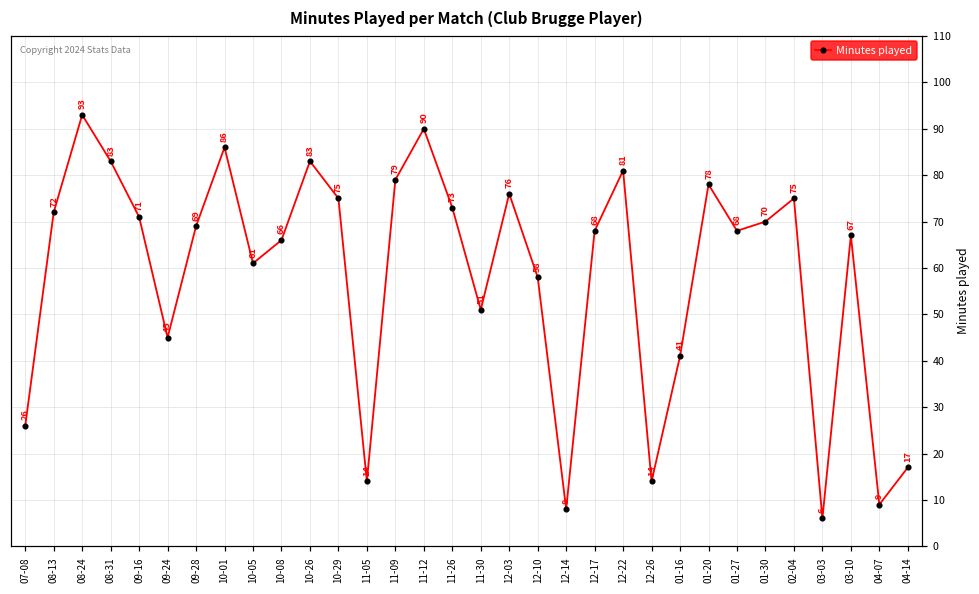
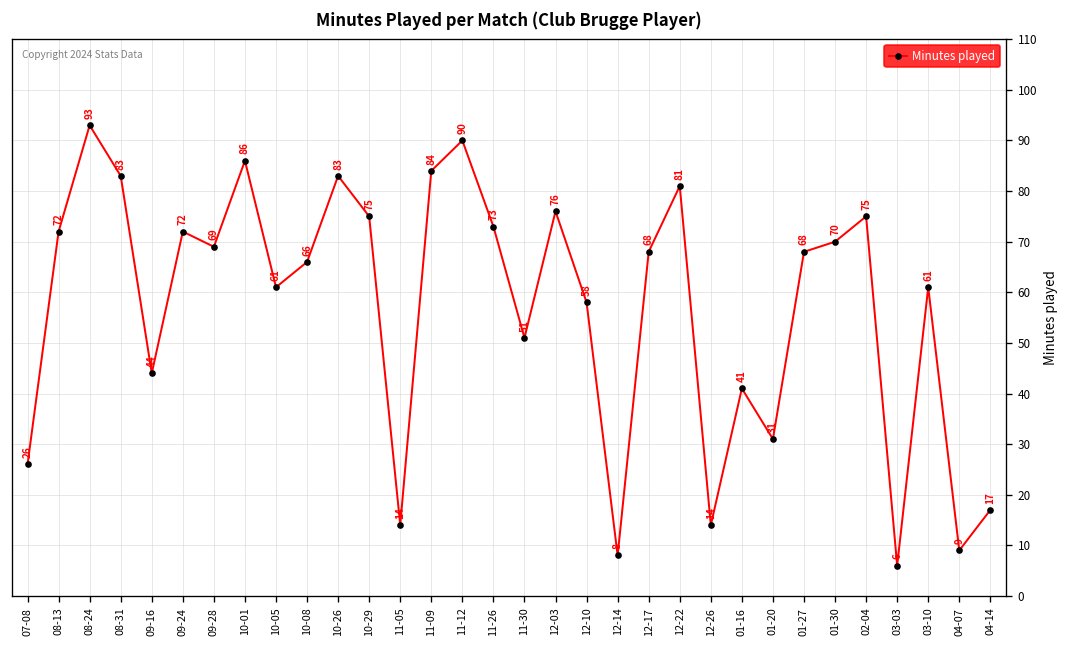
  {
    "07-08": 26,
    "08-13": 72,
    "08-24": 93,
    "08-31": 83,
-   "09-16": 71,
-   "09-24": 45,
+   "09-16": 44,
+   "09-24": 72,
    "09-28": 69,
    "10-01": 86,
    "10-05": 61,
    "10-08": 66,
    "10-26": 83,
    "10-29": 75,
    "11-05": 14,
-   "11-09": 79,
+   "11-09": 84,
    "11-12": 90,
    "11-26": 73,
    "11-30": 51,
    "12-03": 76,
    "12-10": 58,
    "12-14": 8,
    "12-17": 68,
    "12-22": 81,
    "12-26": 14,
    "01-16": 41,
-   "01-20": 78,
+   "01-20": 31,
    "01-27": 68,
    "01-30": 70,
    "02-04": 75,
    "03-03": 6,
-   "03-10": 67,
+   "03-10": 61,
    "04-07": 9,
    "04-14": 17
  }
